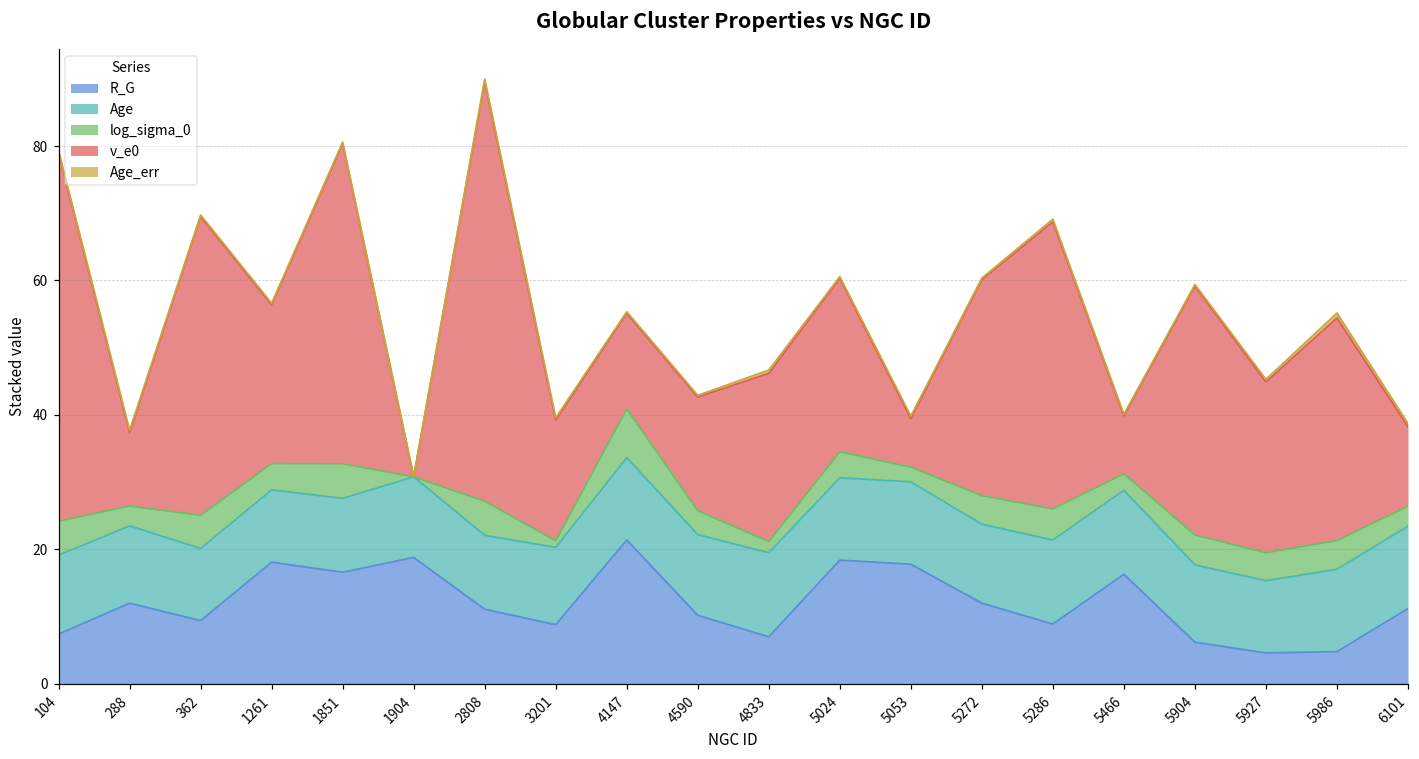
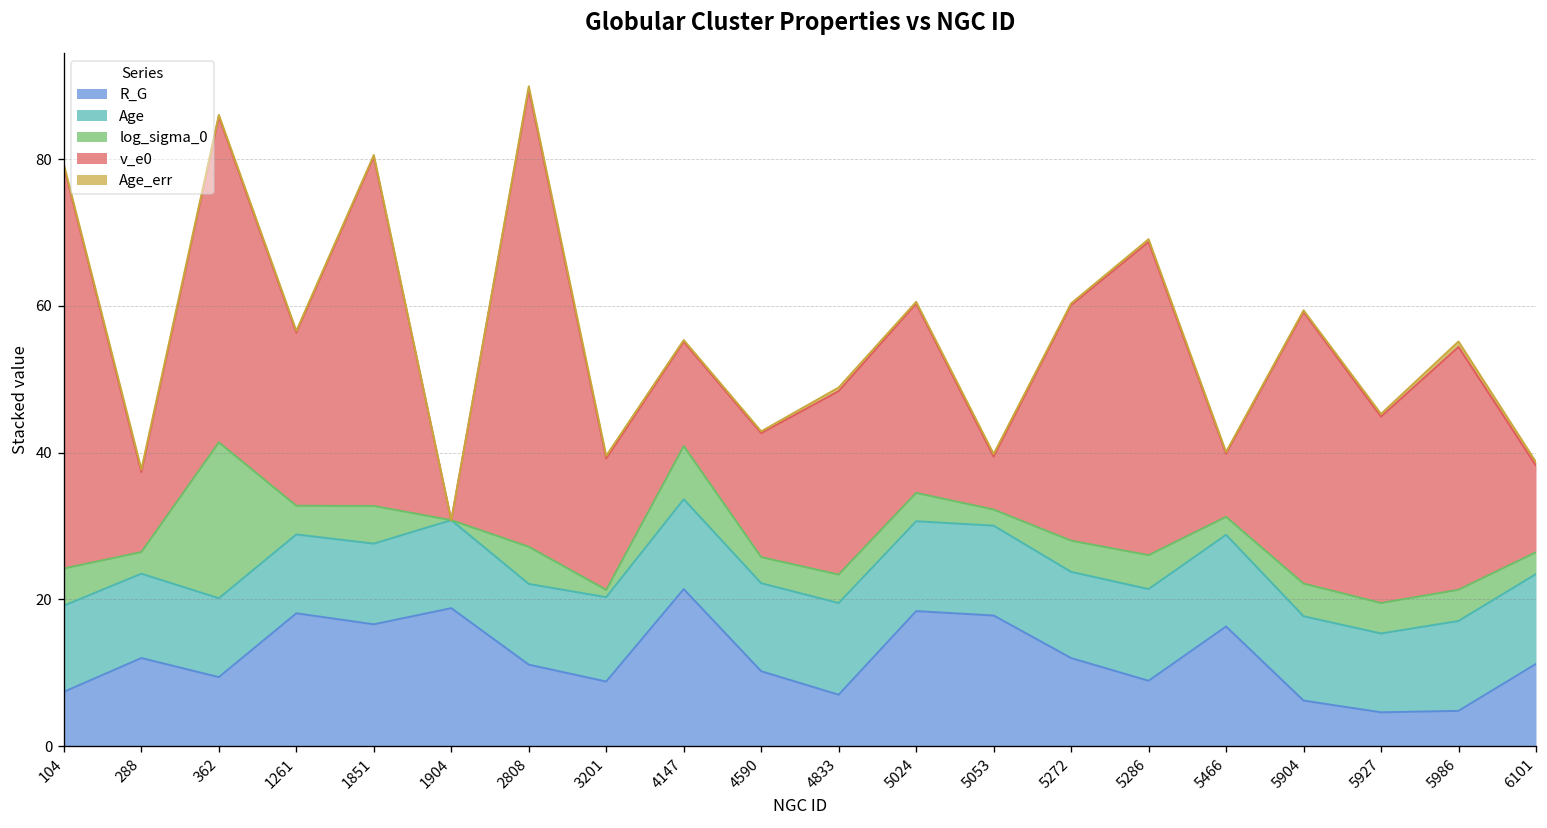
  {
    "log_sigma_0": {
      "104": 5,
      "288": 3,
-     "362": 5,
+     "362": 21,
      "1261": 4,
      "1851": 5,
      "2808": 5,
      "3201": 1,
      "4147": 7,
      "4590": 4,
-     "4833": 2,
+     "4833": 4,
      "5024": 4,
      "5053": 2,
      "5272": 4,
      "5286": 5,
      "5466": 2,
      "5904": 4,
      "5927": 4,
      "5986": 4,
      "6101": 3
    },
    "v_e0": {
      "4833": 25,
      "5986": 33,
      "6101": 12
    },
    "Age_err": {
      "4833": 1,
      "5986": 1,
      "6101": 1
    }
  }
